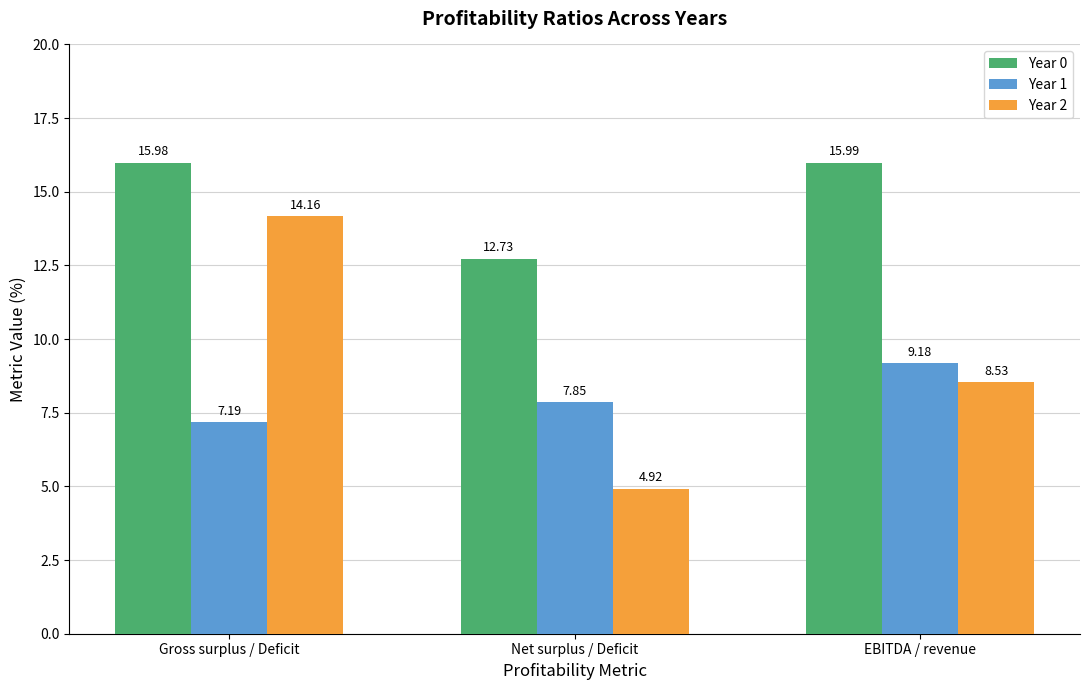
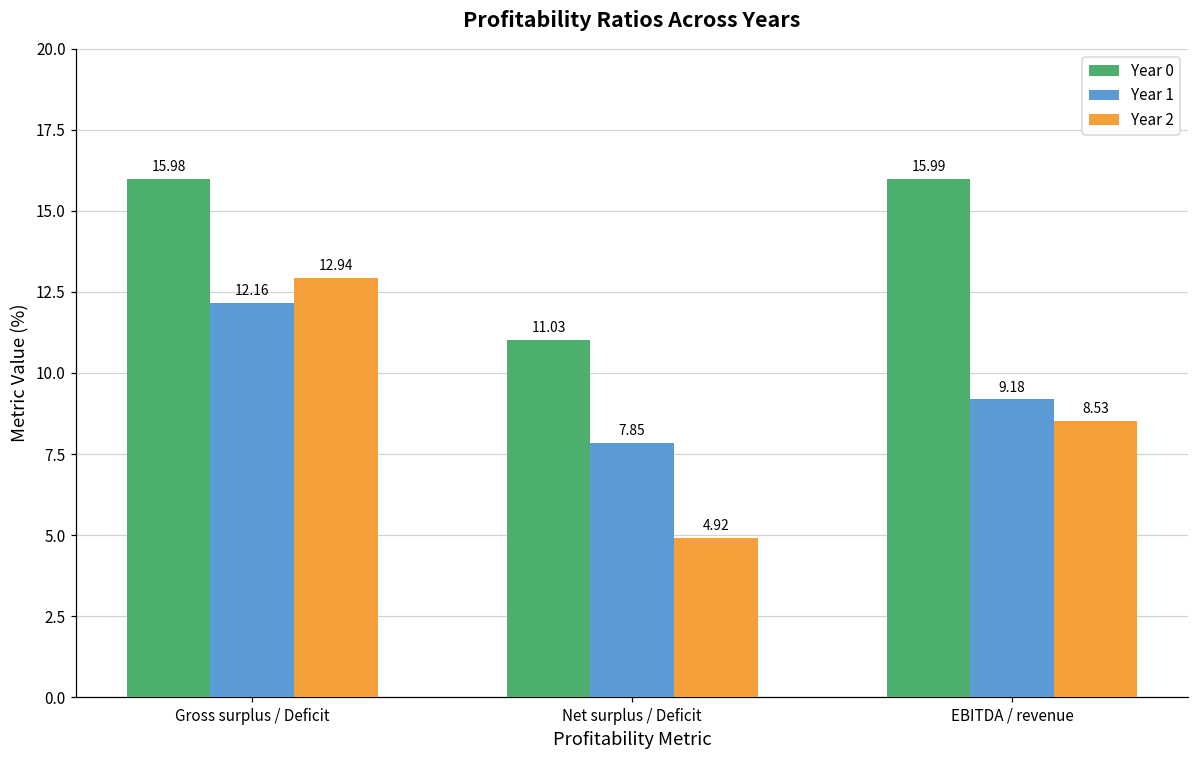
  {
    "Year 0": {
      "Gross surplus / Deficit": 15.98,
-     "Net surplus / Deficit": 12.73,
+     "Net surplus / Deficit": 11.03,
      "EBITDA / revenue": 15.99
    },
    "Year 1": {
-     "Gross surplus / Deficit": 7.19,
+     "Gross surplus / Deficit": 12.16,
      "Net surplus / Deficit": 7.85,
      "EBITDA / revenue": 9.18
    },
    "Year 2": {
-     "Gross surplus / Deficit": 14.16,
+     "Gross surplus / Deficit": 12.94,
      "Net surplus / Deficit": 4.92,
      "EBITDA / revenue": 8.53
    }
  }
